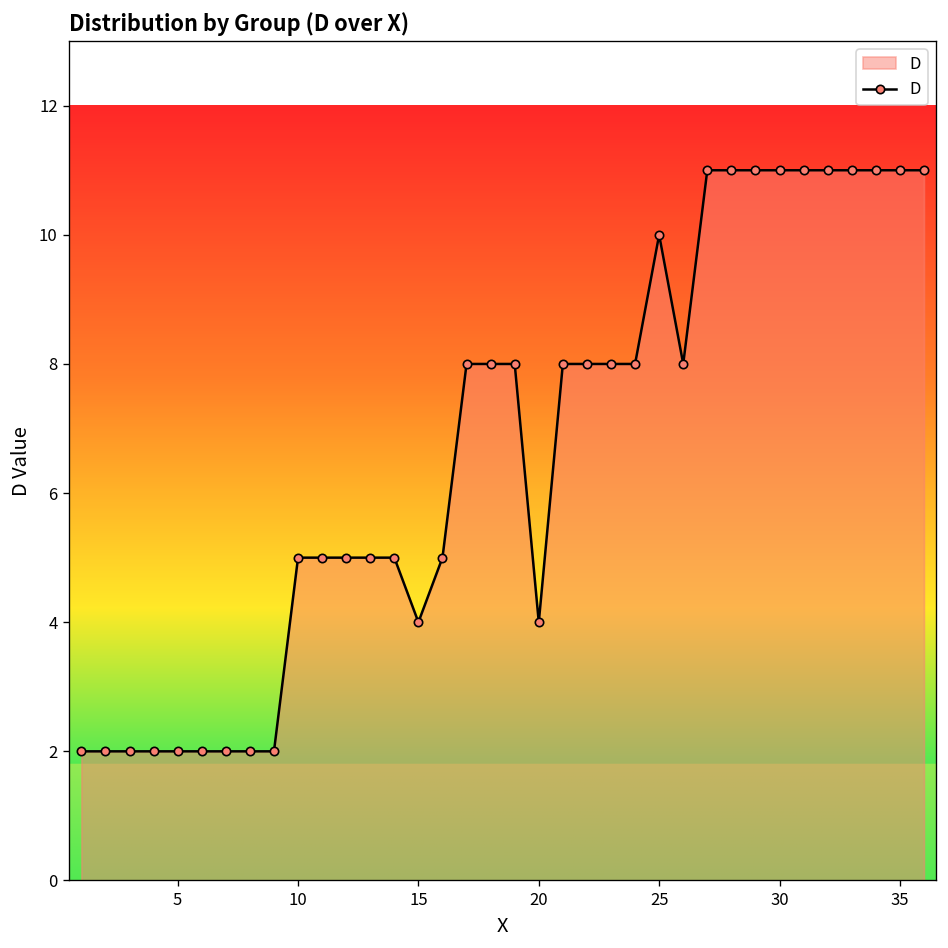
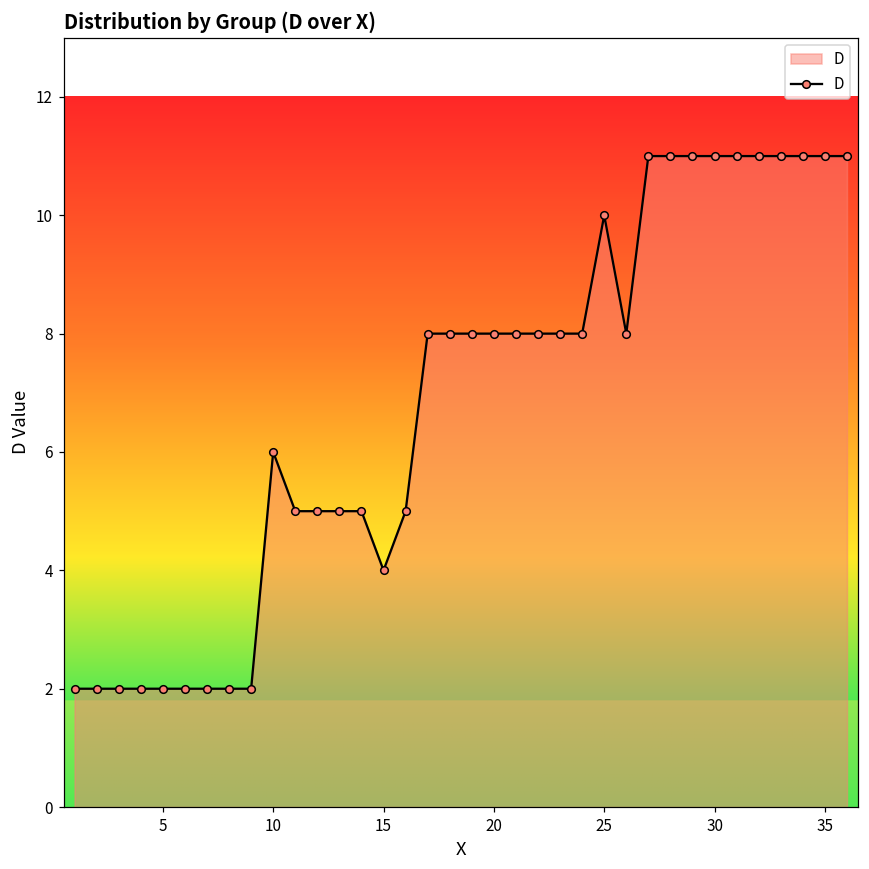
  {
    "5": 2,
-   "10": 5,
+   "10": 6,
    "15": 4,
-   "20": 4,
+   "20": 8,
    "25": 10,
    "30": 11,
    "35": 11
  }
